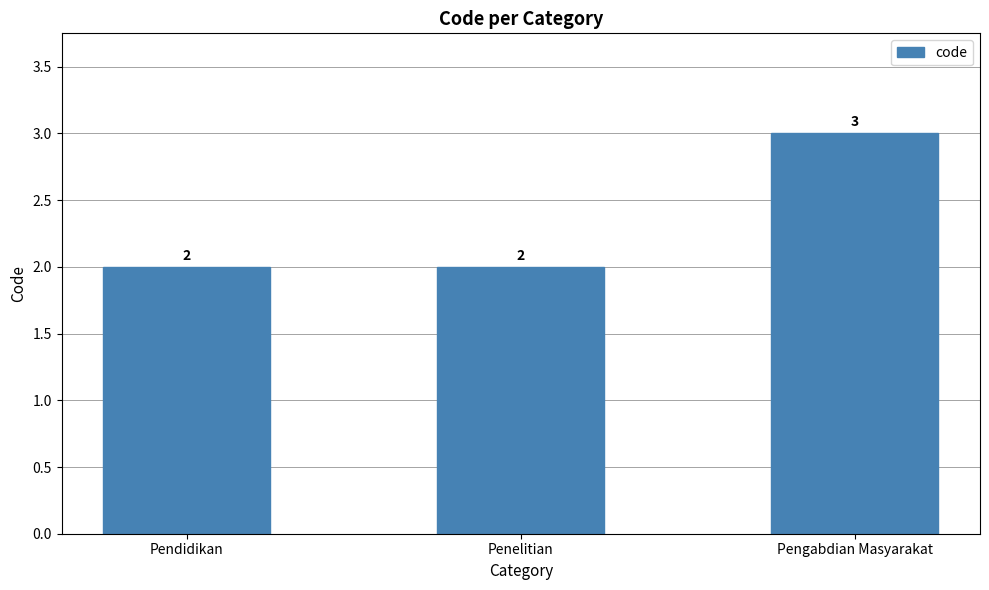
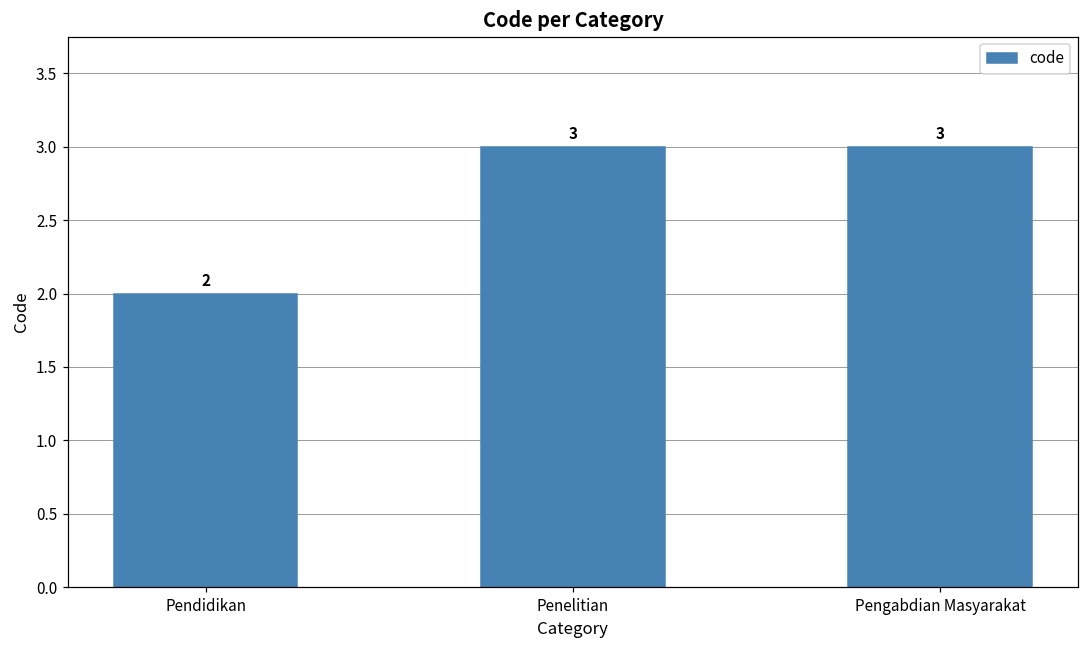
  {
    "Pendidikan": 2,
-   "Penelitian": 2,
+   "Penelitian": 3,
    "Pengabdian Masyarakat": 3
  }
